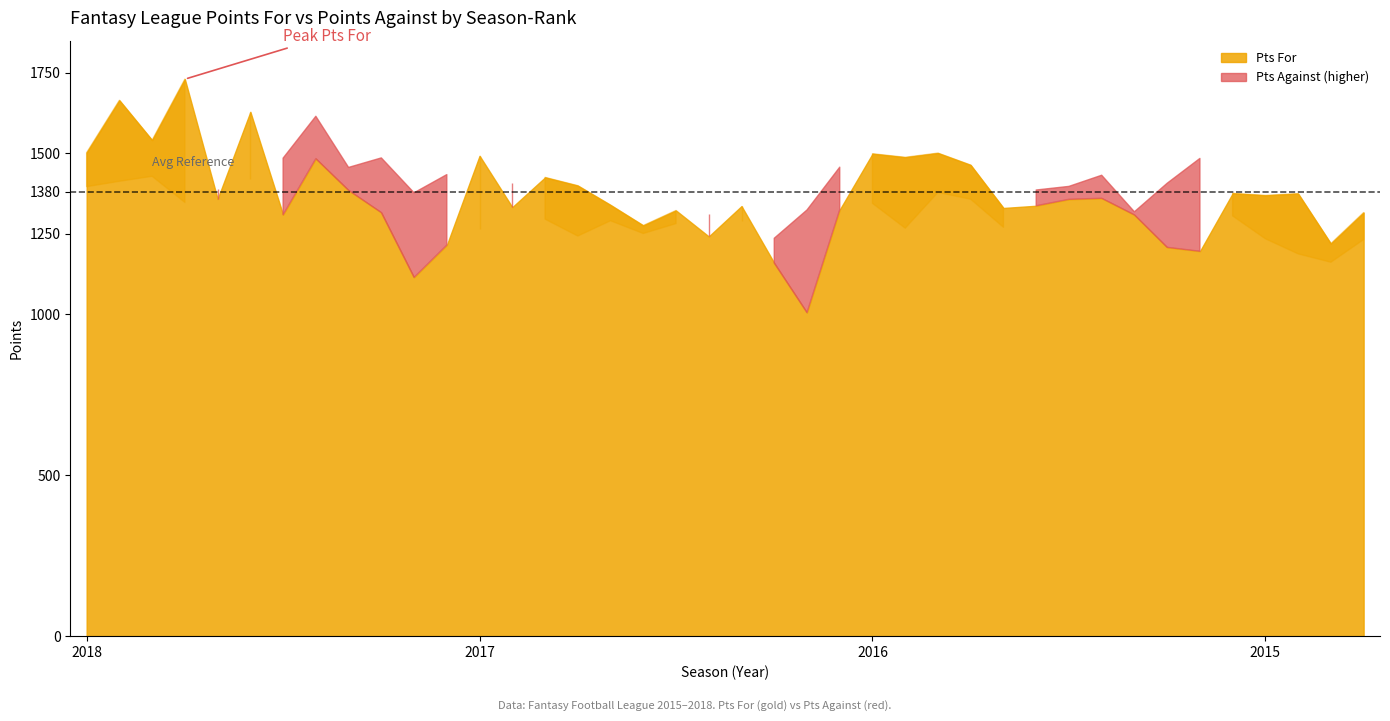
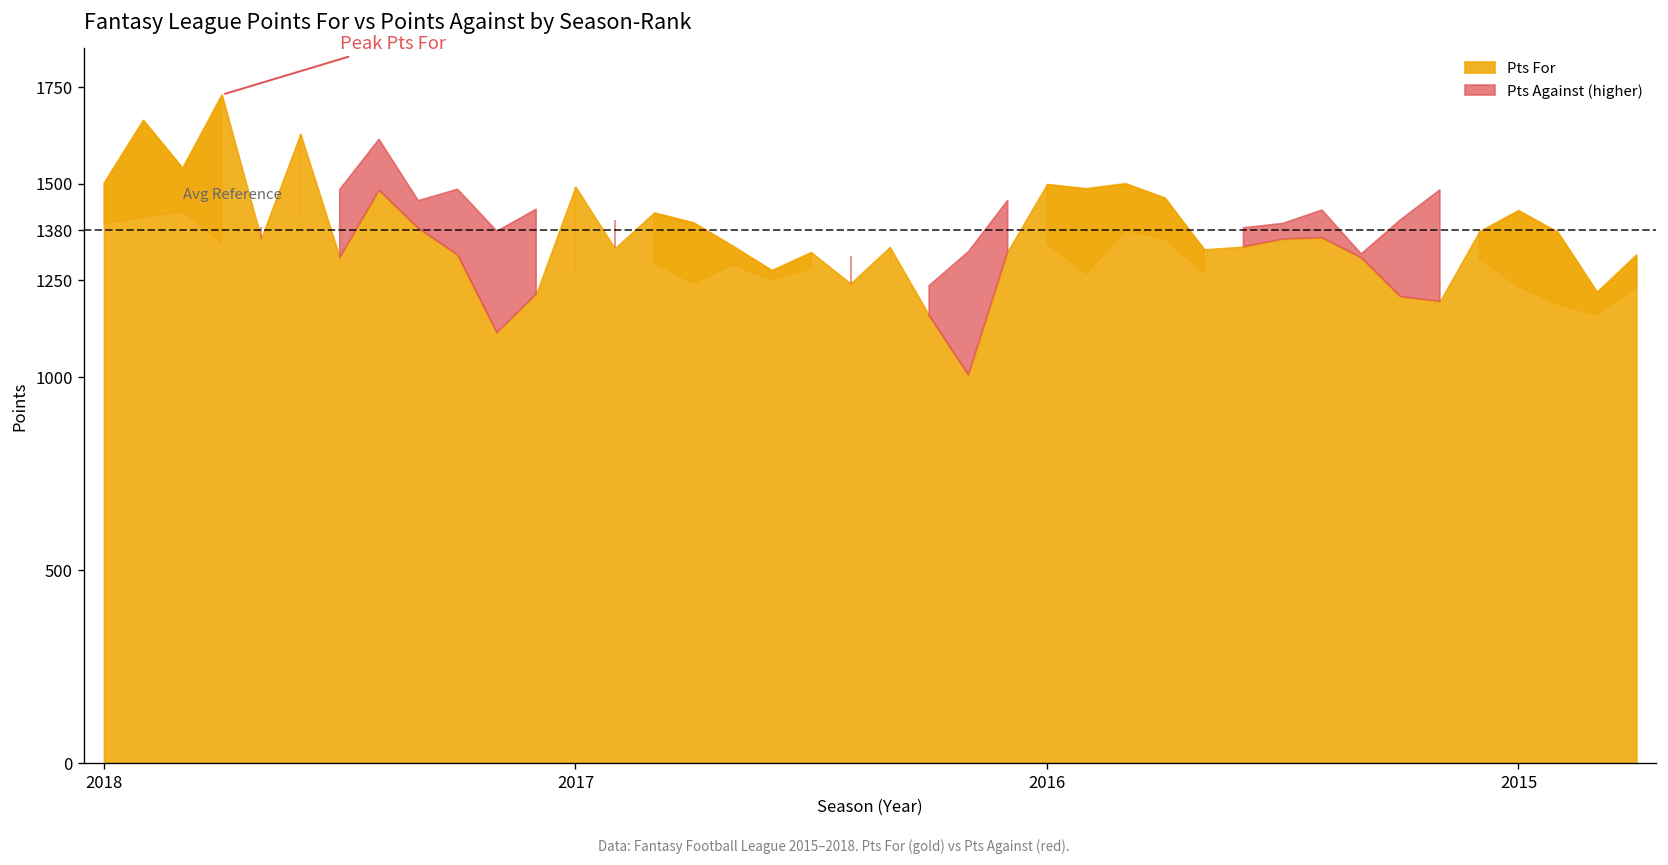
  {
    "2018": 1500,
    "2017": 1490,
    "2016": 1500,
-   "2015": 1370
+   "2015": 1430
  }
